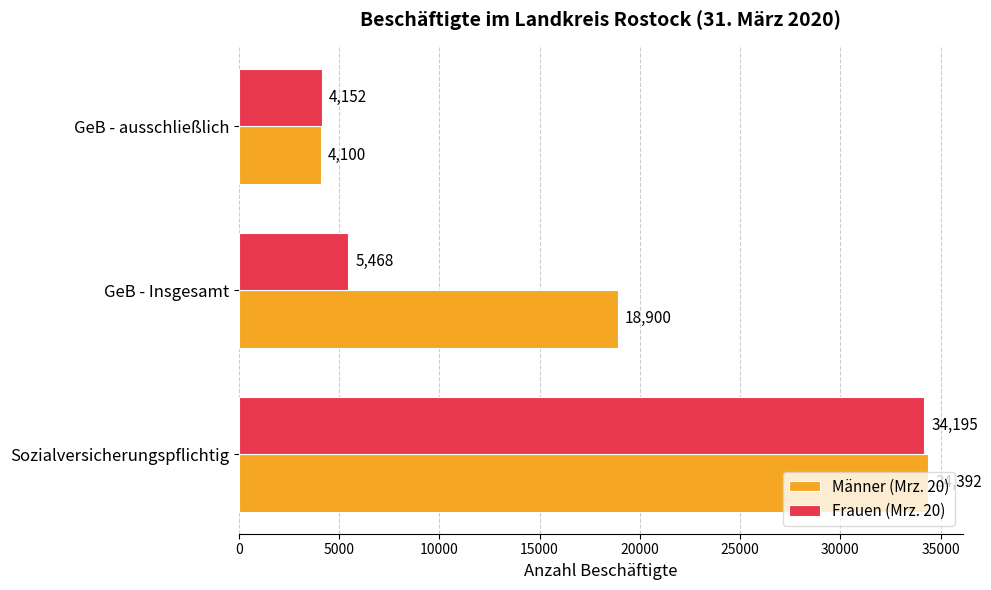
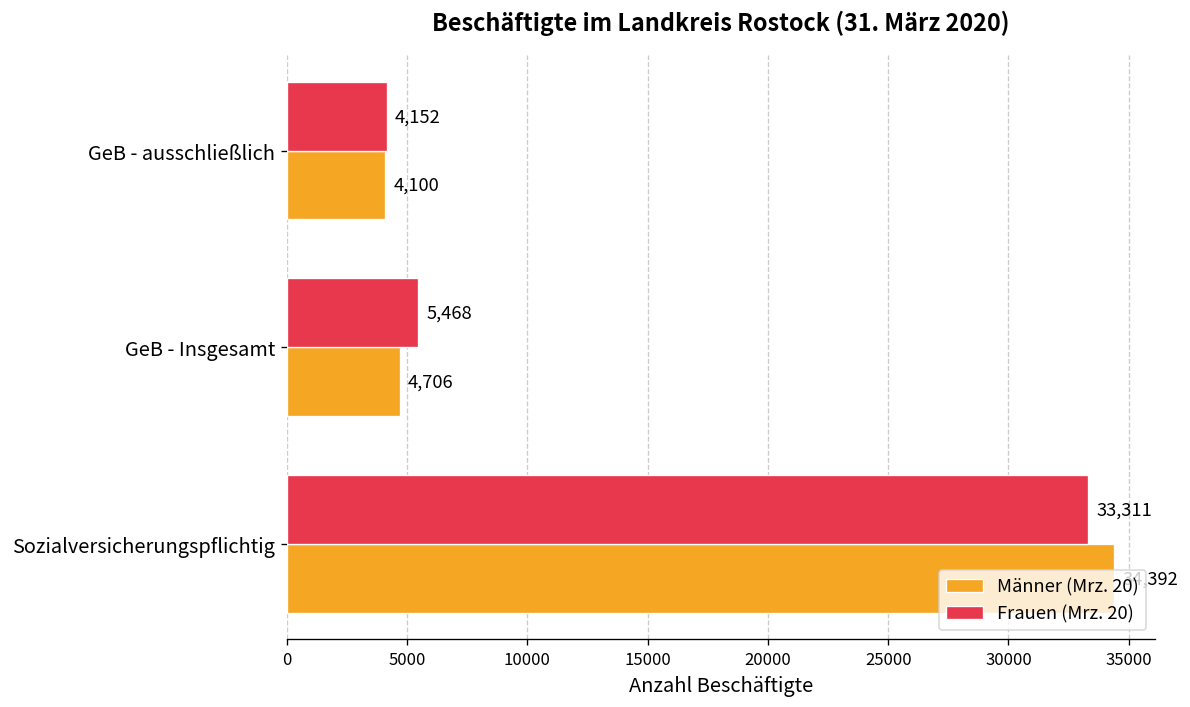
  {
    "Männer (Mrz. 20)": {
      "GeB - ausschließlich": "4,100",
-     "GeB - Insgesamt": "18,900"
+     "GeB - Insgesamt": "4,706"
    },
    "Frauen (Mrz. 20)": {
      "GeB - ausschließlich": "4,152",
      "GeB - Insgesamt": "5,468",
-     "Sozialversicherungspflichtig": "34,195"
+     "Sozialversicherungspflichtig": "33,311"
    }
  }
